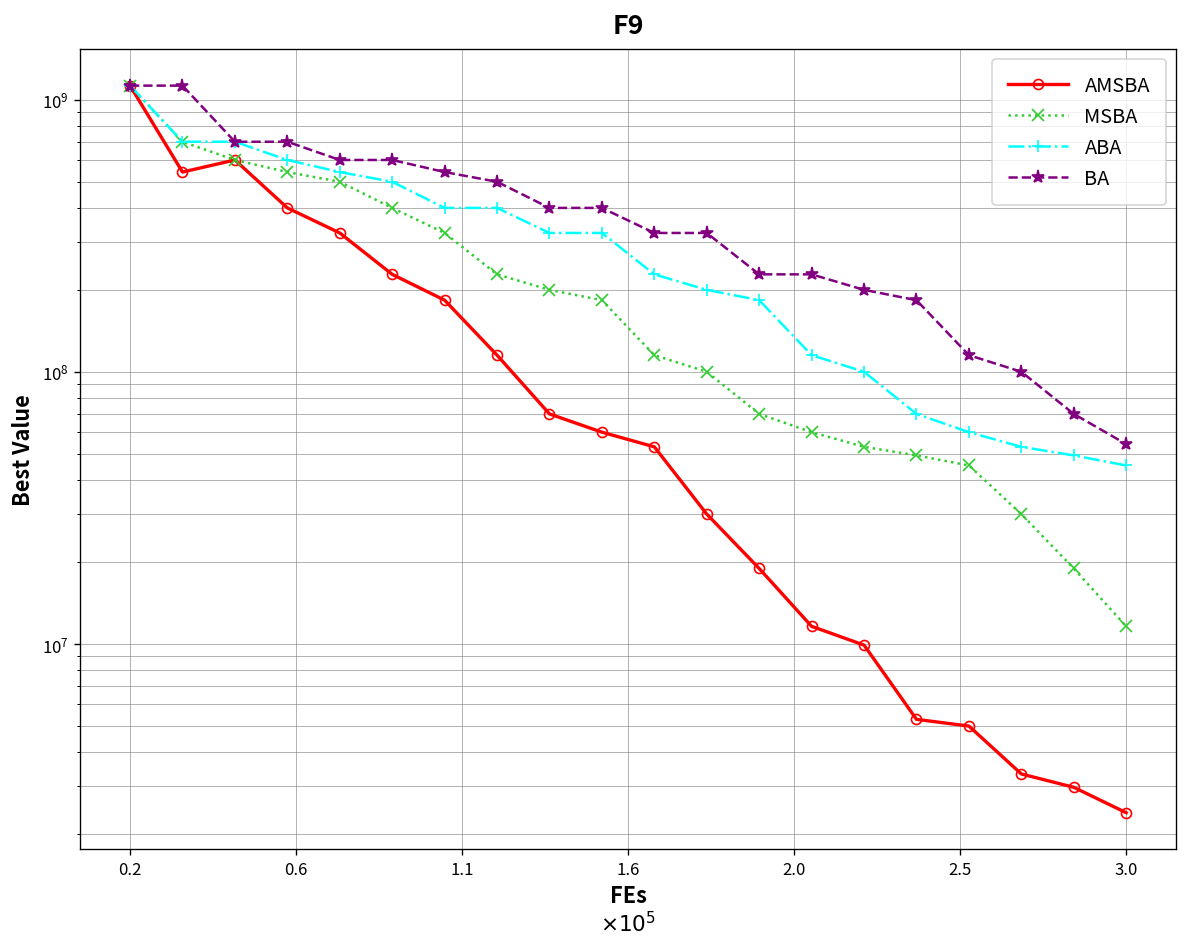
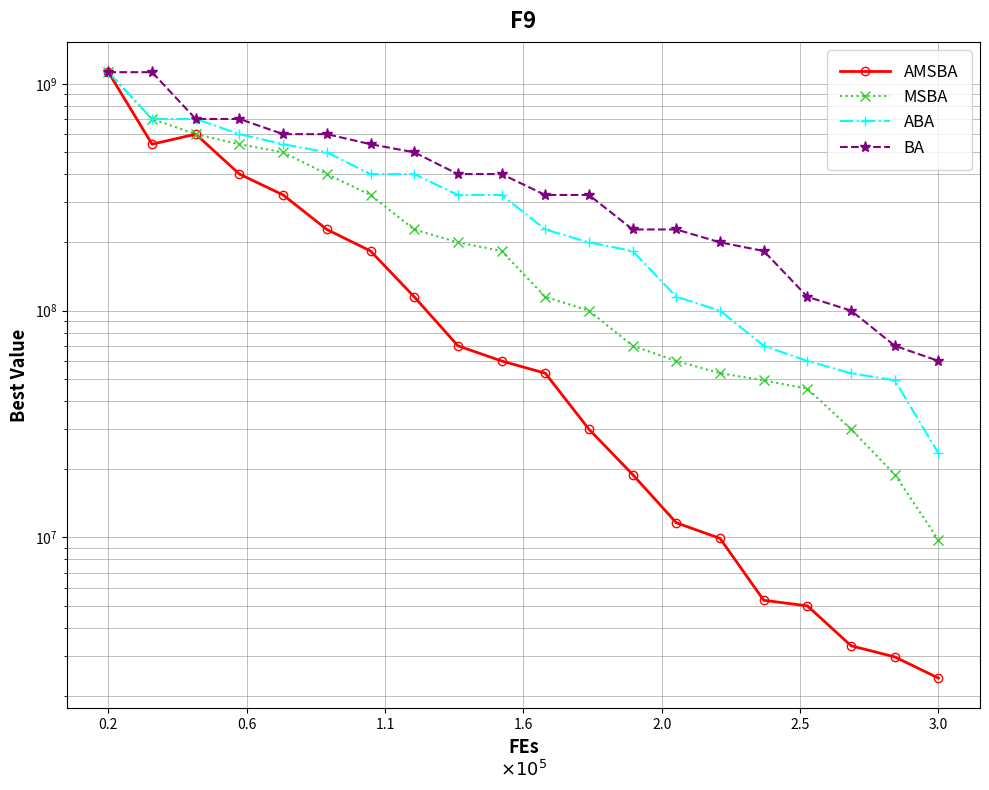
  {
    "AMSBA": {
      "3.0": 2400000
    },
    "MSBA": {
-     "3.0": 12000000
+     "3.0": 9700000
    },
    "ABA": {
-     "3.0": 45000000
+     "3.0": 23000000
    },
    "BA": {
-     "3.0": 54000000
+     "3.0": 60000000
    }
  }
